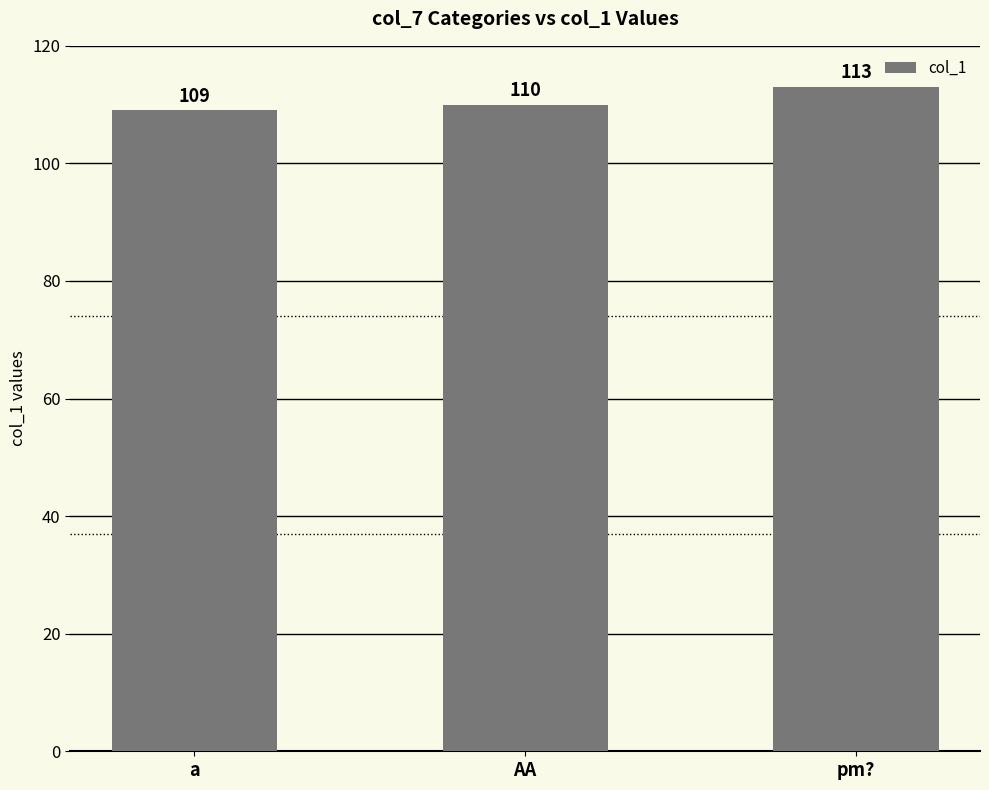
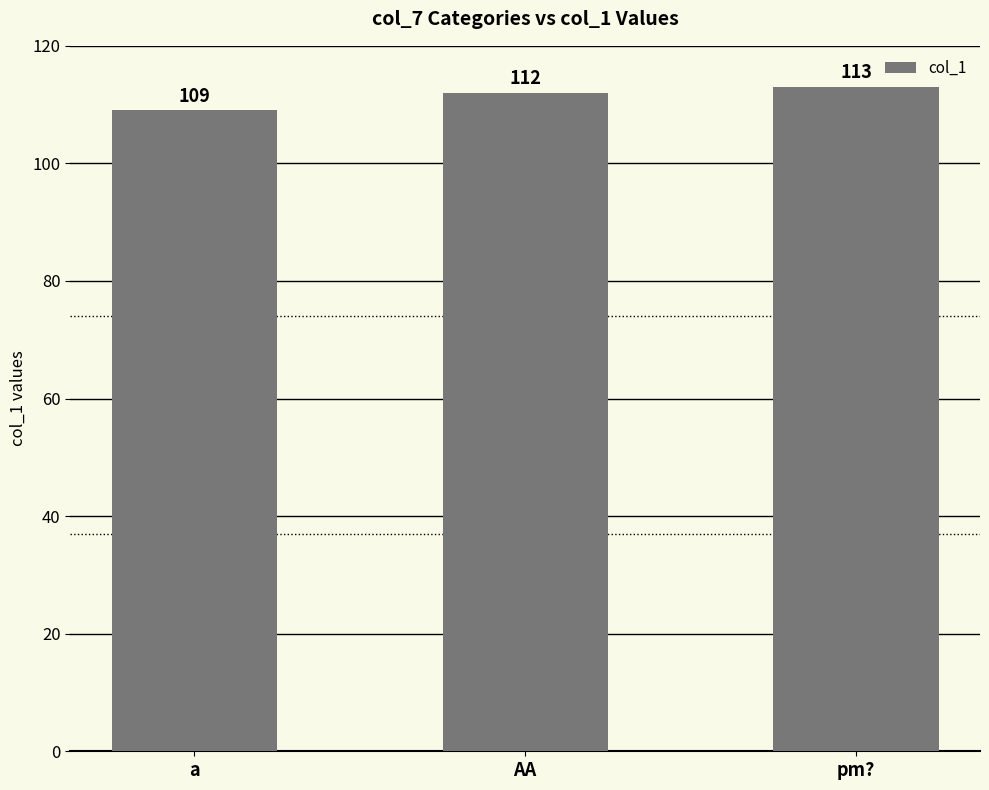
  {
    "a": 109,
-   "AA": 110,
+   "AA": 112,
    "pm?": 113
  }
